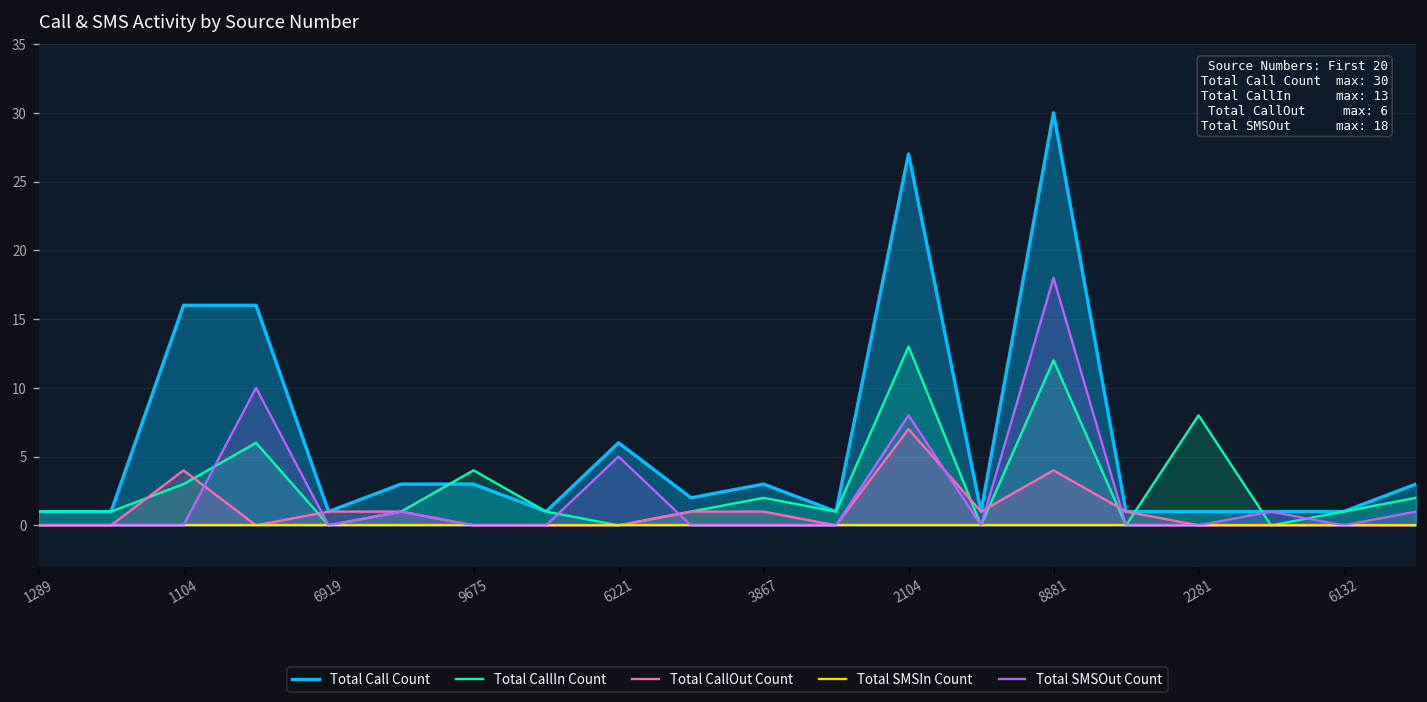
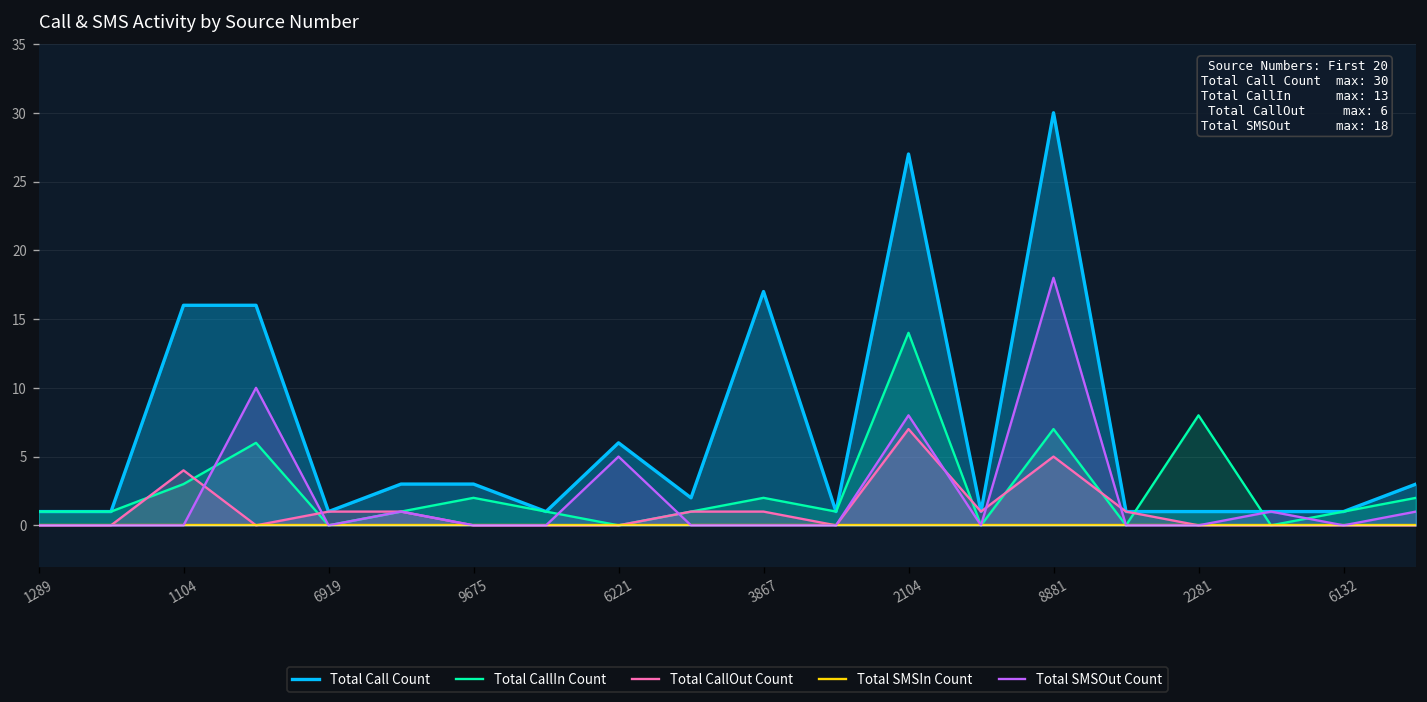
  {
    "Total Call Count": {
      "1104": 16,
      "9675": 3,
      "6221": 6,
-     "3867": 3,
+     "3867": 17,
      "2104": 27,
      "8881": 30,
      "2281": 1
    },
    "Total CallIn Count": {
      "1104": 3,
-     "9675": 4,
+     "9675": 2,
      "3867": 2,
-     "2104": 13,
-     "8881": 12,
+     "2104": 14,
+     "8881": 7,
      "2281": 8
    },
    "Total CallOut Count": {
      "1104": 4,
      "3867": 1,
      "2104": 7,
-     "8881": 4
+     "8881": 5
    },
    "Total SMSIn Count": {
      "2104": 0,
      "8881": 0
    },
    "Total SMSOut Count": {
      "6221": 5,
      "2104": 8,
      "8881": 18
    }
  }
